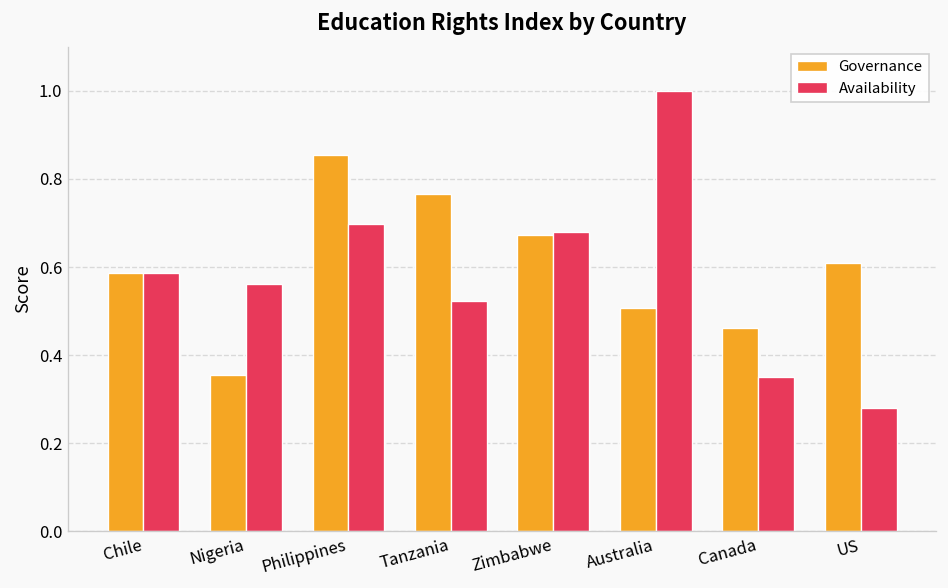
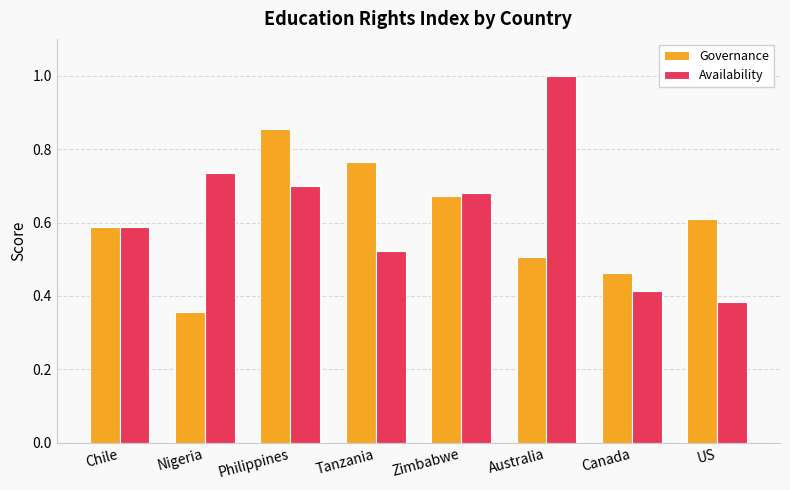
  {
    "Governance": {
      "Chile": 0.59,
      "Nigeria": 0.36,
      "Philippines": 0.85,
      "Tanzania": 0.77,
      "Zimbabwe": 0.67,
      "Australia": 0.51,
      "Canada": 0.46,
      "US": 0.61
    },
    "Availability": {
      "Chile": 0.59,
-     "Nigeria": 0.56,
+     "Nigeria": 0.73,
      "Philippines": 0.70,
      "Tanzania": 0.52,
      "Zimbabwe": 0.68,
      "Australia": 1.00,
-     "Canada": 0.35,
-     "US": 0.28
+     "Canada": 0.41,
+     "US": 0.38
    }
  }
